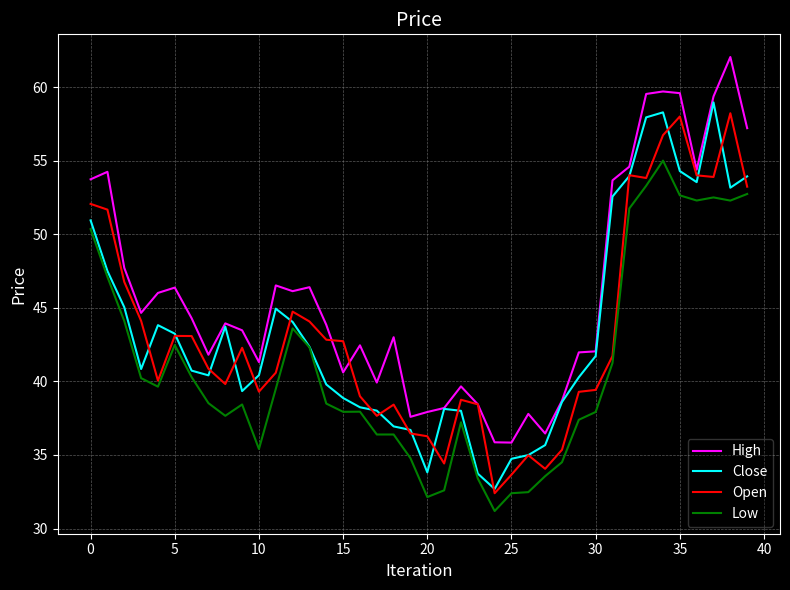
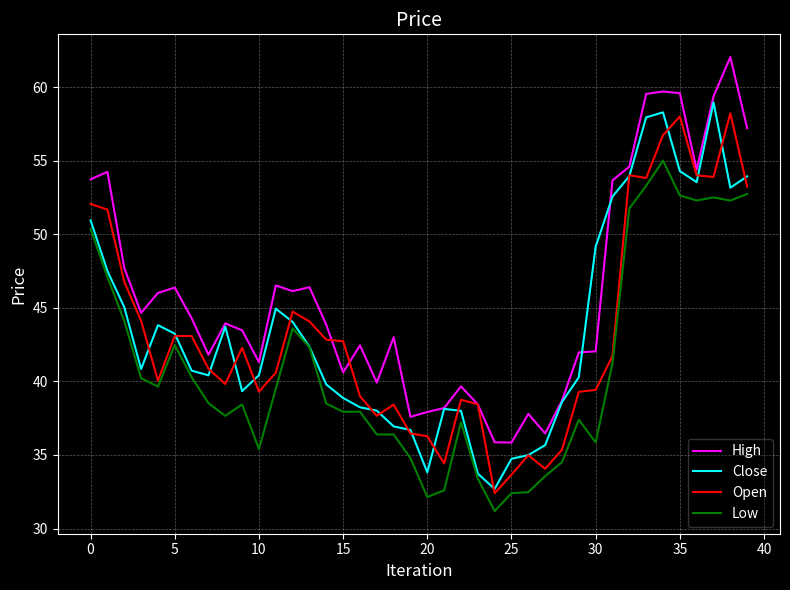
  {
    "High": {
      "0": 53.7,
      "5": 46.4,
      "10": 41.3,
      "15": 40.6,
      "20": 37.9,
      "25": 35.8,
      "30": 42.0,
      "35": 59.6
    },
    "Close": {
      "0": 50.9,
      "10": 40.4,
      "15": 38.9,
      "20": 33.8,
      "25": 34.7,
-     "30": 41.7,
+     "30": 49.2,
      "35": 54.3
    },
    "Open": {
      "0": 52.1,
      "10": 39.3,
      "15": 42.7,
      "20": 36.3,
      "25": 33.7,
      "30": 39.4,
      "35": 58.0
    },
    "Low": {
      "0": 50.3,
      "5": 42.5,
      "10": 35.4,
      "15": 37.9,
      "20": 32.1,
      "25": 32.4,
-     "30": 37.9,
+     "30": 35.9,
      "35": 52.6
    }
  }
